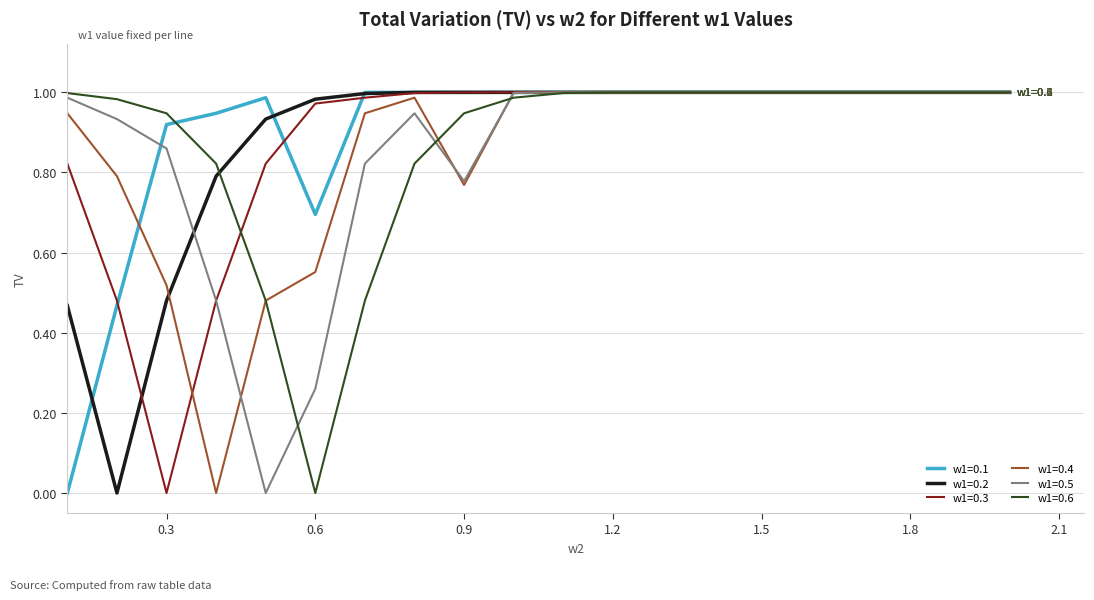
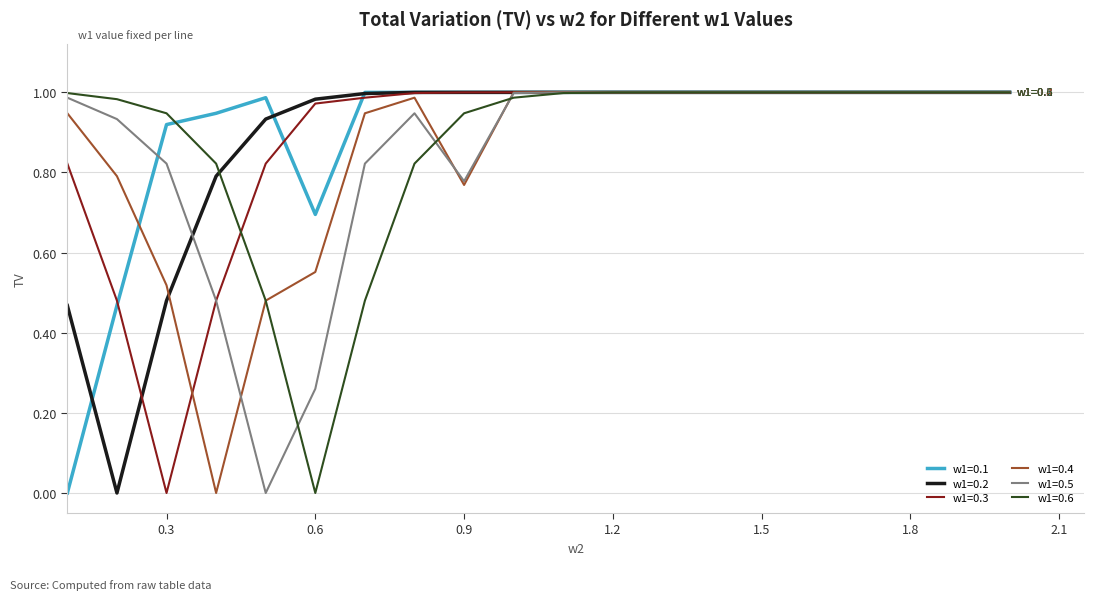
  {
    "w1=0.1": {
      "0.3": 0.92,
      "0.6": 0.70
    },
    "w1=0.3": {
      "0.3": 0.00,
      "0.6": 0.97
    },
    "w1=0.4": {
      "0.3": 0.52,
      "0.6": 0.55,
      "0.9": 0.77
    },
    "w1=0.5": {
-     "0.3": 0.86,
+     "0.3": 0.82,
      "0.6": 0.26,
      "0.9": 0.78
    }
  }
